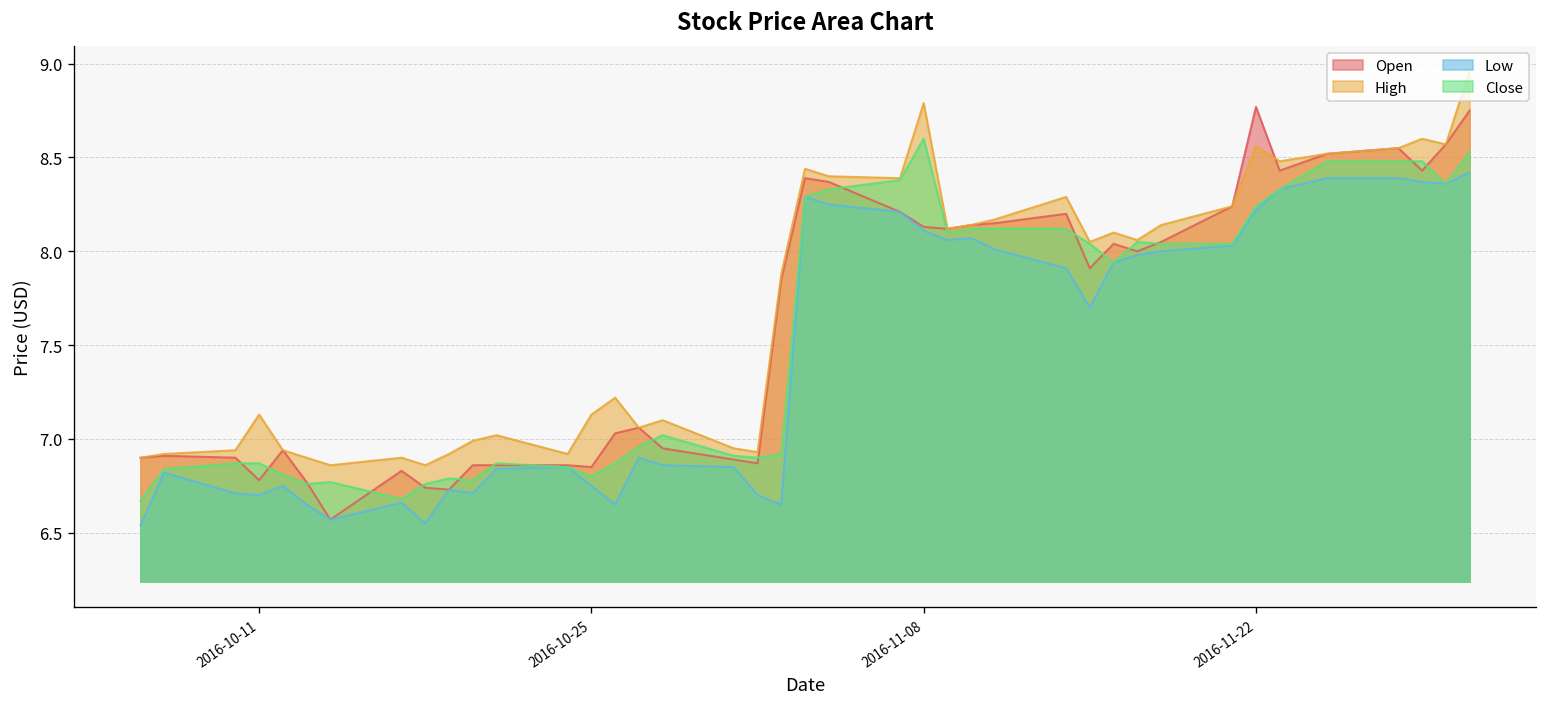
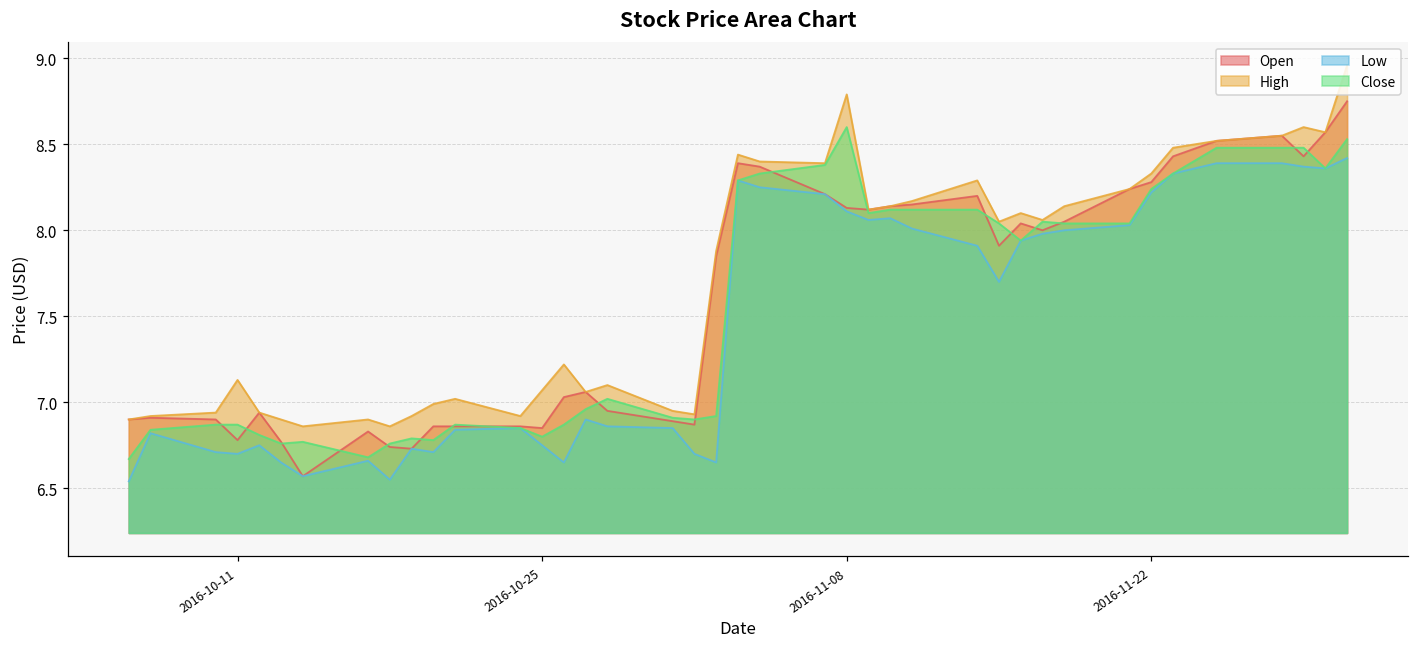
  {
    "Open": {
      "2016-10-11": 6.78,
      "2016-10-25": 6.85,
      "2016-11-08": 8.13,
-     "2016-11-22": 8.77
+     "2016-11-22": 8.28
    },
    "High": {
      "2016-10-11": 7.13,
-     "2016-10-25": 7.13,
+     "2016-10-25": 7.07,
      "2016-11-08": 8.79,
-     "2016-11-22": 8.56
+     "2016-11-22": 8.33
    },
    "Low": {
      "2016-10-11": 6.70,
      "2016-10-25": 6.75,
      "2016-11-08": 8.11,
      "2016-11-22": 8.22
    },
    "Close": {
      "2016-10-11": 6.87,
      "2016-10-25": 6.80,
      "2016-11-08": 8.60,
      "2016-11-22": 8.24
    }
  }
